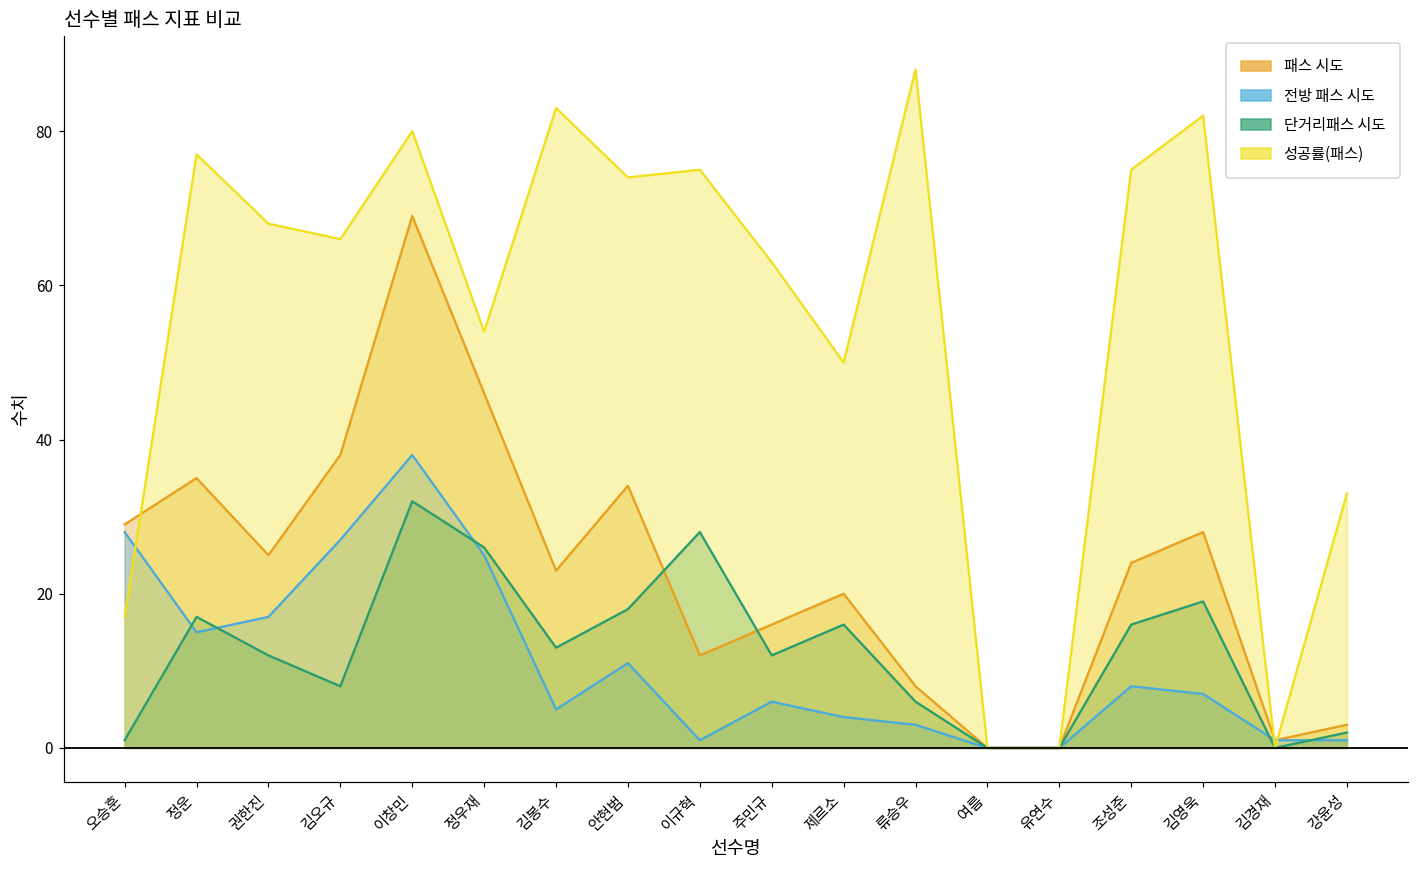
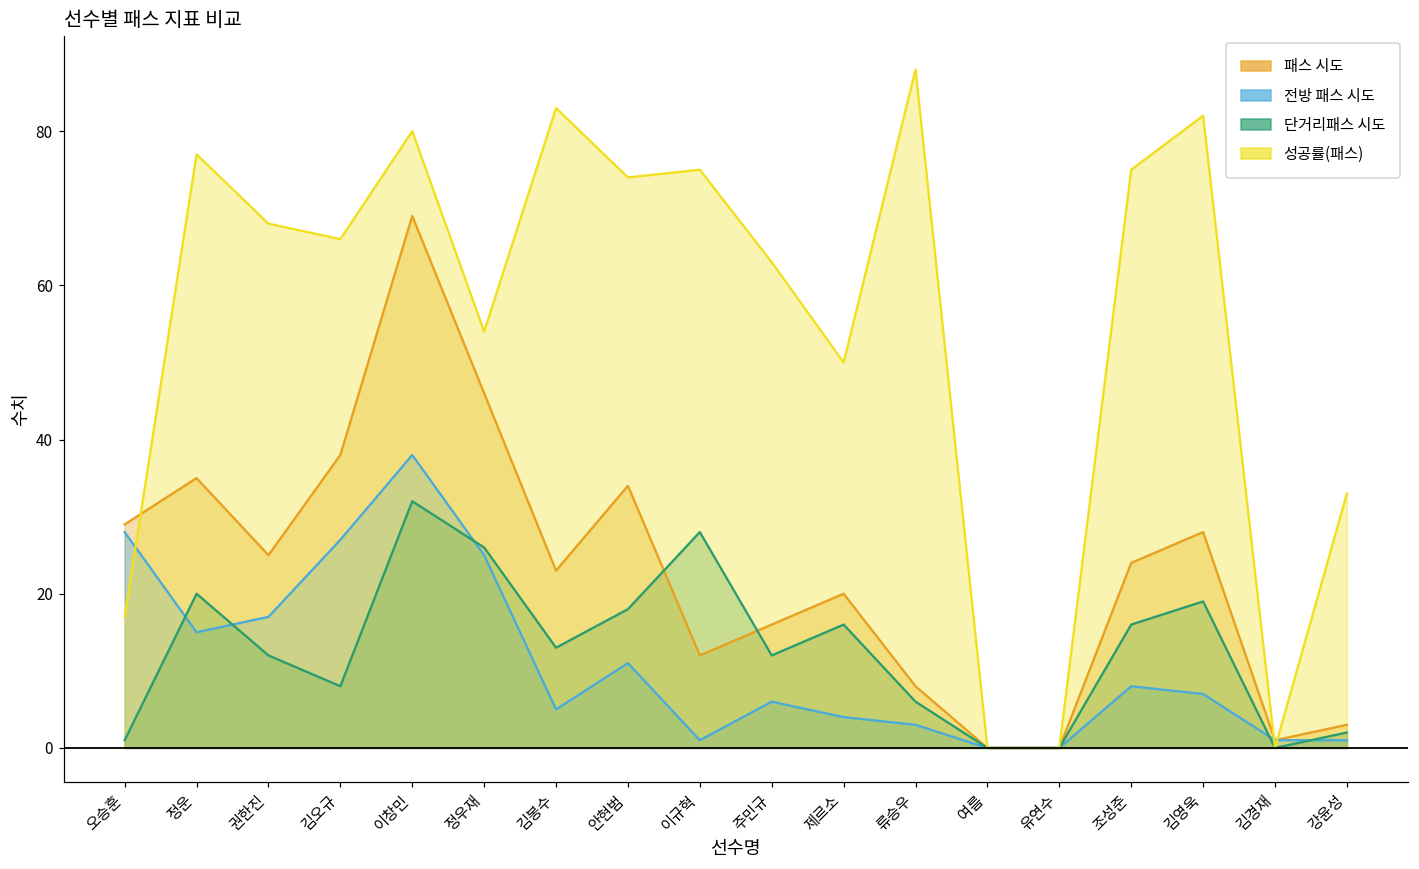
  {
    "전방 패스 시도": {
      "오승훈": 28,
      "정운": 15,
      "권한진": 17,
      "김오규": 27,
      "이창민": 38,
      "정우재": 25,
      "김봉수": 5,
      "안현범": 11,
      "이규혁": 1,
      "주민규": 6,
      "제르소": 4,
      "류승우": 3,
      "조성준": 8,
      "김영욱": 7,
      "강윤성": 1
    },
    "단거리패스 시도": {
      "오승훈": 1,
-     "정운": 17,
+     "정운": 20,
      "권한진": 12,
      "김오규": 8,
      "이창민": 32,
      "정우재": 26,
      "김봉수": 13,
      "안현범": 18,
      "이규혁": 28,
      "주민규": 12,
      "제르소": 16,
      "류승우": 6,
      "조성준": 16,
      "김영욱": 19,
      "강윤성": 2
    }
  }
